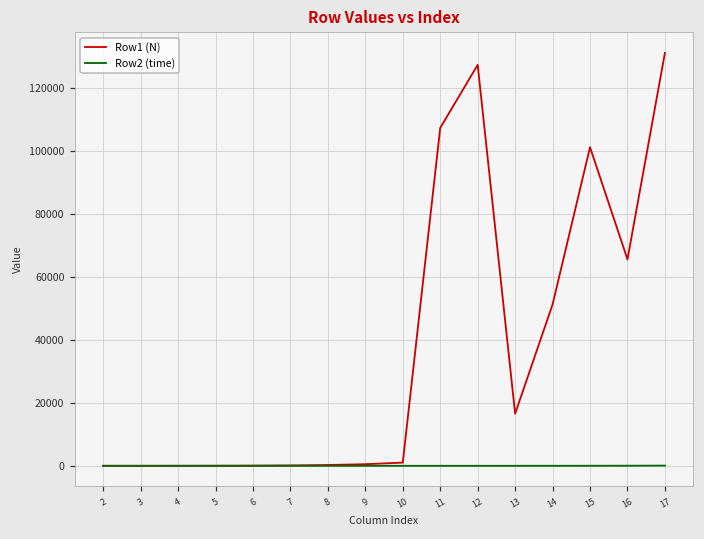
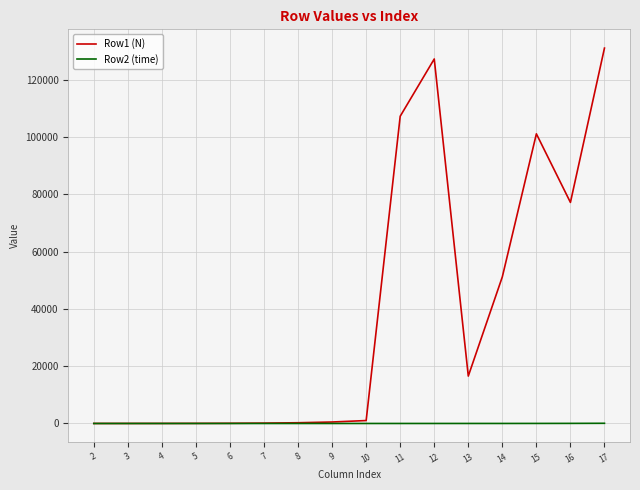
  {
    "Row1 (N)": {
      "10": 1000,
      "11": 107000,
      "12": 127000,
      "13": 17000,
      "14": 51000,
      "15": 101000,
-     "16": 66000,
+     "16": 77000,
      "17": 131000
    },
    "Row2 (time)": {
      "10": 0,
      "11": 0,
      "12": 0,
      "13": 0,
      "14": 0,
      "15": 0,
      "16": 0,
      "17": 0
    }
  }
